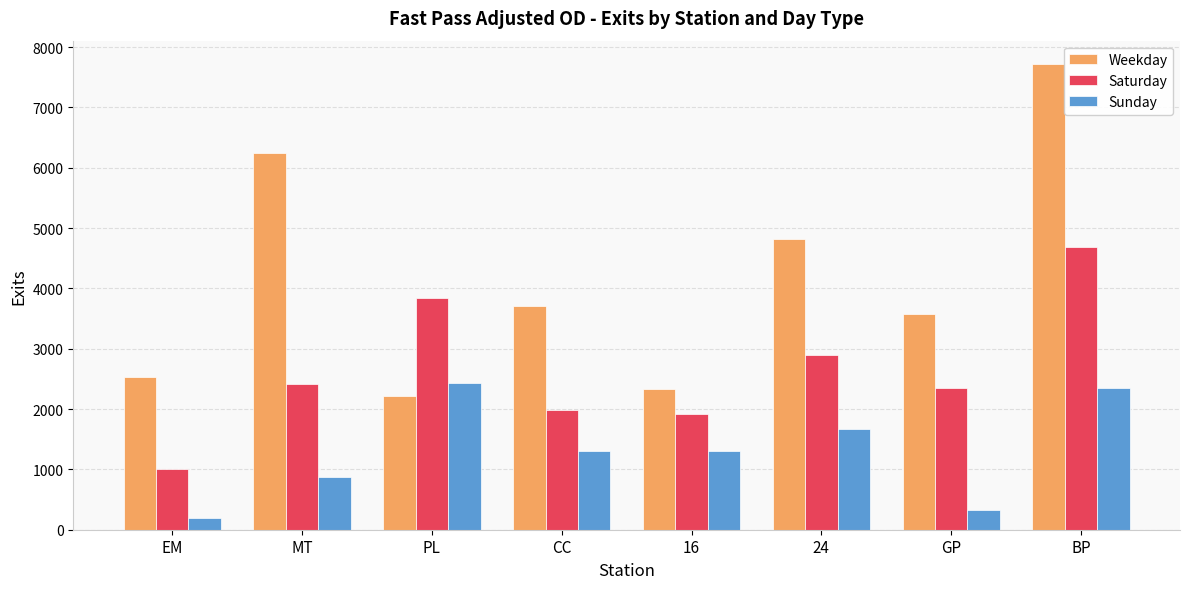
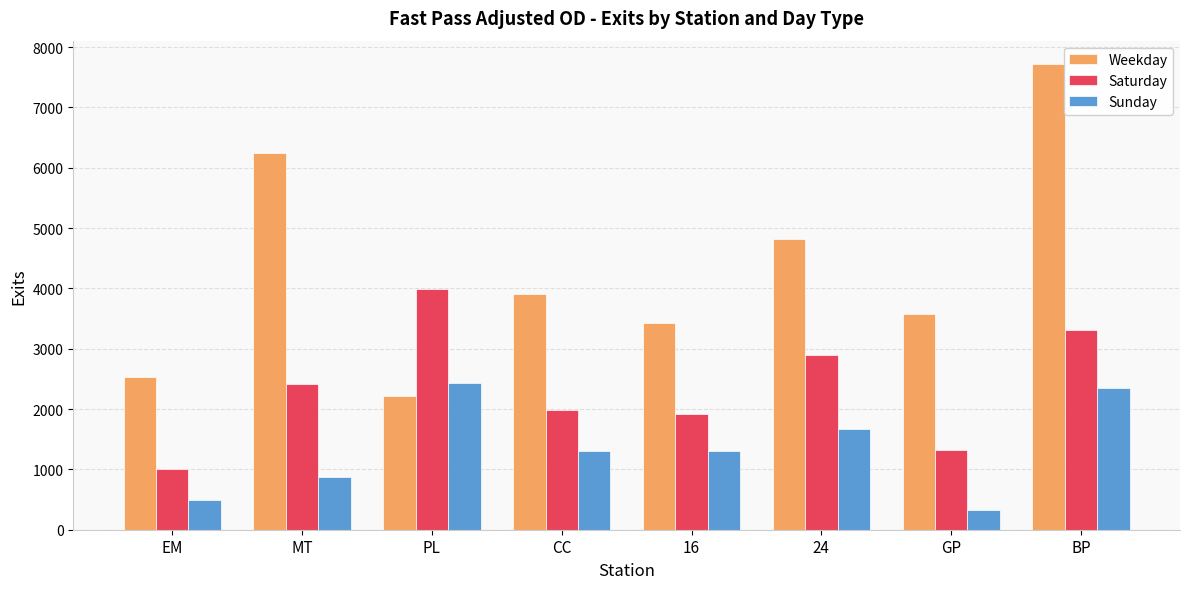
  {
    "Weekday": {
      "EM": 2500,
      "MT": 6300,
      "PL": 2200,
-     "CC": 3700,
-     "16": 2300,
+     "CC": 3900,
+     "16": 3400,
      "24": 4800,
      "GP": 3600,
      "BP": 7700
    },
    "Saturday": {
      "EM": 1000,
      "MT": 2400,
-     "PL": 3800,
+     "PL": 4000,
      "CC": 2000,
      "16": 1900,
      "24": 2900,
-     "GP": 2400,
-     "BP": 4700
+     "GP": 1300,
+     "BP": 3300
    },
    "Sunday": {
-     "EM": 200,
+     "EM": 500,
      "MT": 900,
      "PL": 2400,
      "CC": 1300,
      "16": 1300,
      "24": 1700,
      "GP": 300,
      "BP": 2300
    }
  }
